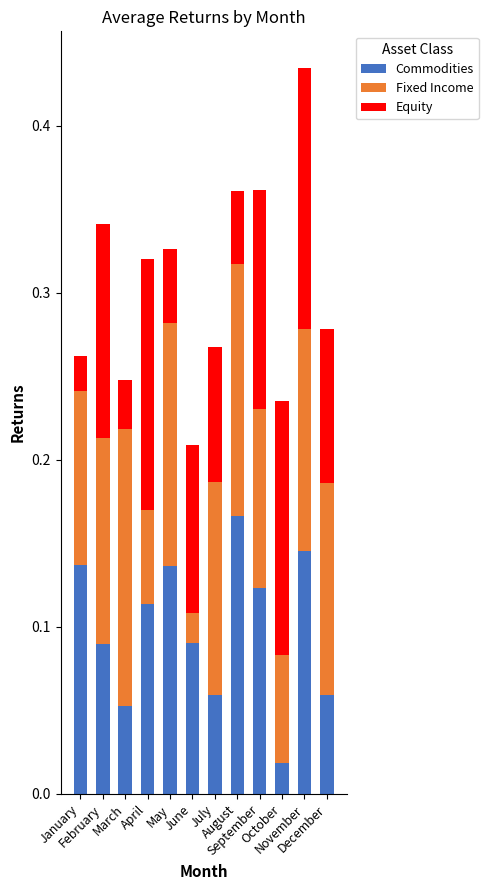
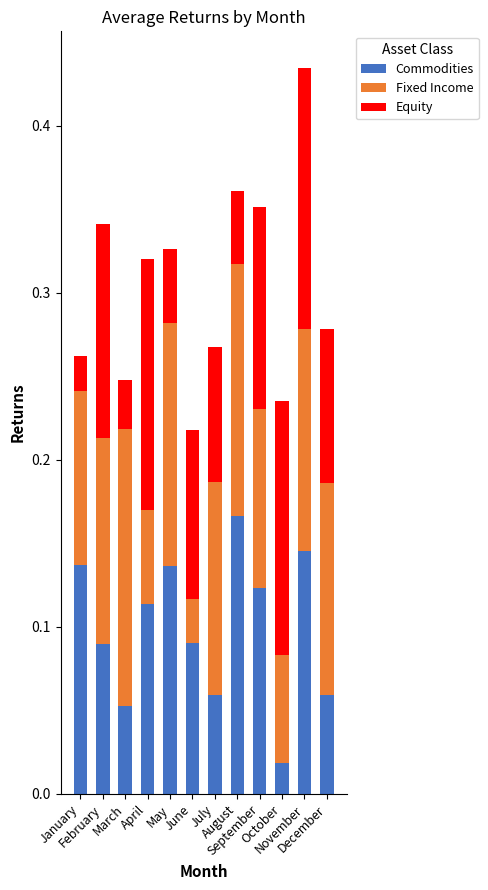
  {
    "Commodities": {
      "January": 0.137,
      "February": 0.090,
      "March": 0.052,
      "April": 0.114,
      "May": 0.136,
      "June": 0.090,
      "July": 0.059,
      "August": 0.166,
      "September": 0.123,
      "October": 0.019,
      "November": 0.146,
      "December": 0.059
    },
    "Fixed Income": {
      "January": 0.104,
      "February": 0.123,
      "March": 0.166,
      "April": 0.056,
      "May": 0.145,
-     "June": 0.018,
+     "June": 0.027,
      "July": 0.127,
      "August": 0.151,
      "September": 0.107,
      "October": 0.065,
      "November": 0.133,
      "December": 0.127
    },
    "Equity": {
      "January": 0.021,
      "February": 0.128,
      "March": 0.029,
      "April": 0.150,
      "May": 0.045,
      "June": 0.101,
      "July": 0.081,
      "August": 0.044,
-     "September": 0.131,
+     "September": 0.121,
      "October": 0.152,
      "November": 0.157,
      "December": 0.092
    }
  }
